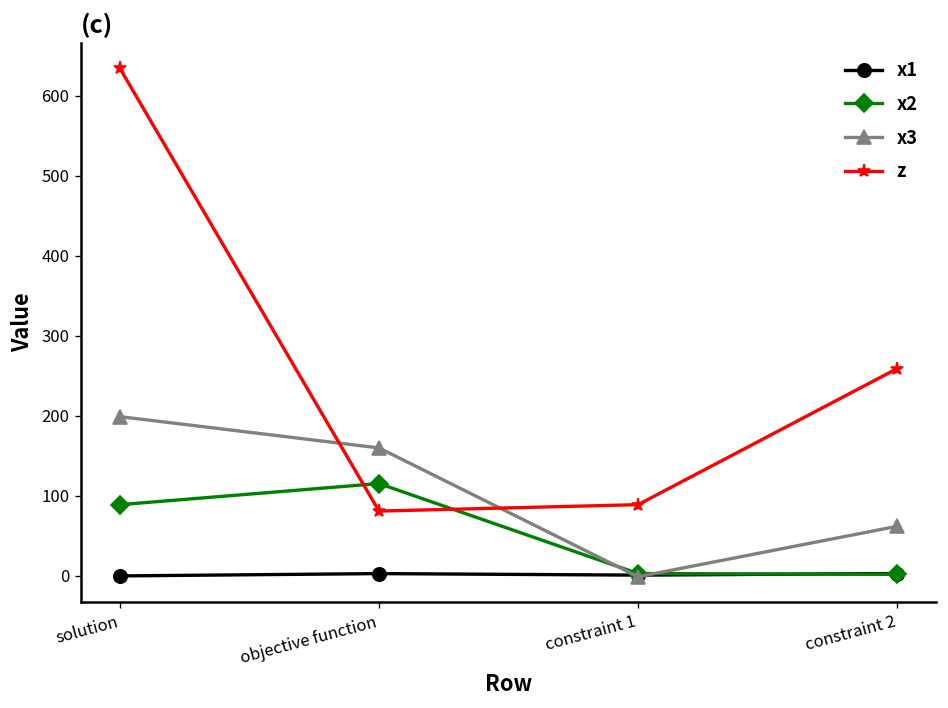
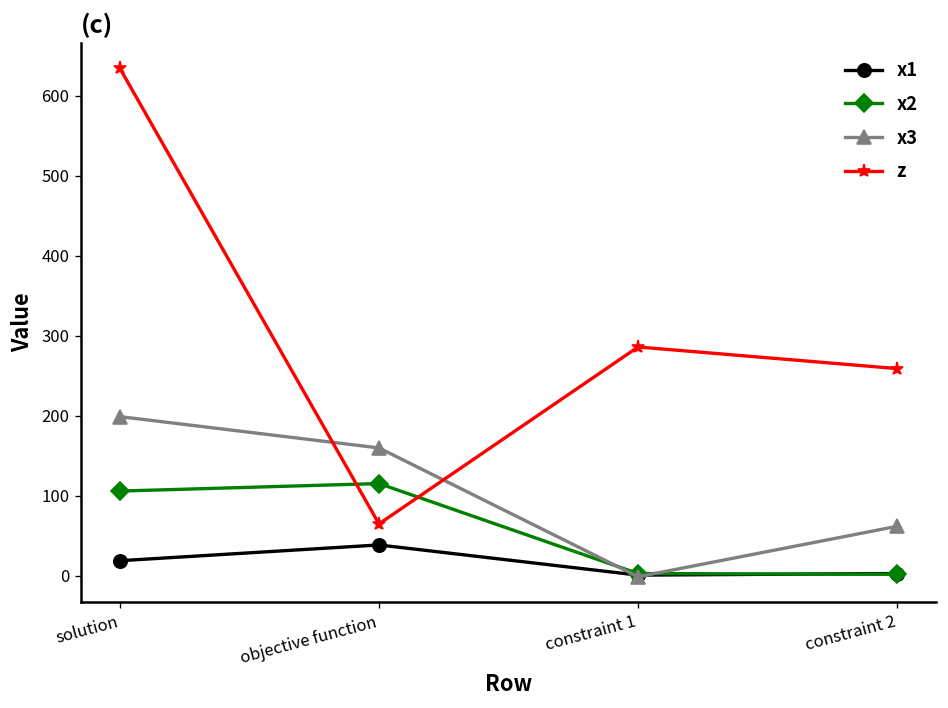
  {
    "x1": {
-     "solution": 0,
-     "objective function": 0
+     "solution": 20,
+     "objective function": 40
    },
    "x2": {
-     "solution": 90,
+     "solution": 110,
      "objective function": 120
    },
    "x3": {
      "solution": 200,
      "objective function": 160,
      "constraint 2": 60
    },
    "z": {
      "solution": 630,
-     "objective function": 80,
-     "constraint 1": 90,
+     "objective function": 70,
+     "constraint 1": 290,
      "constraint 2": 260
    }
  }
